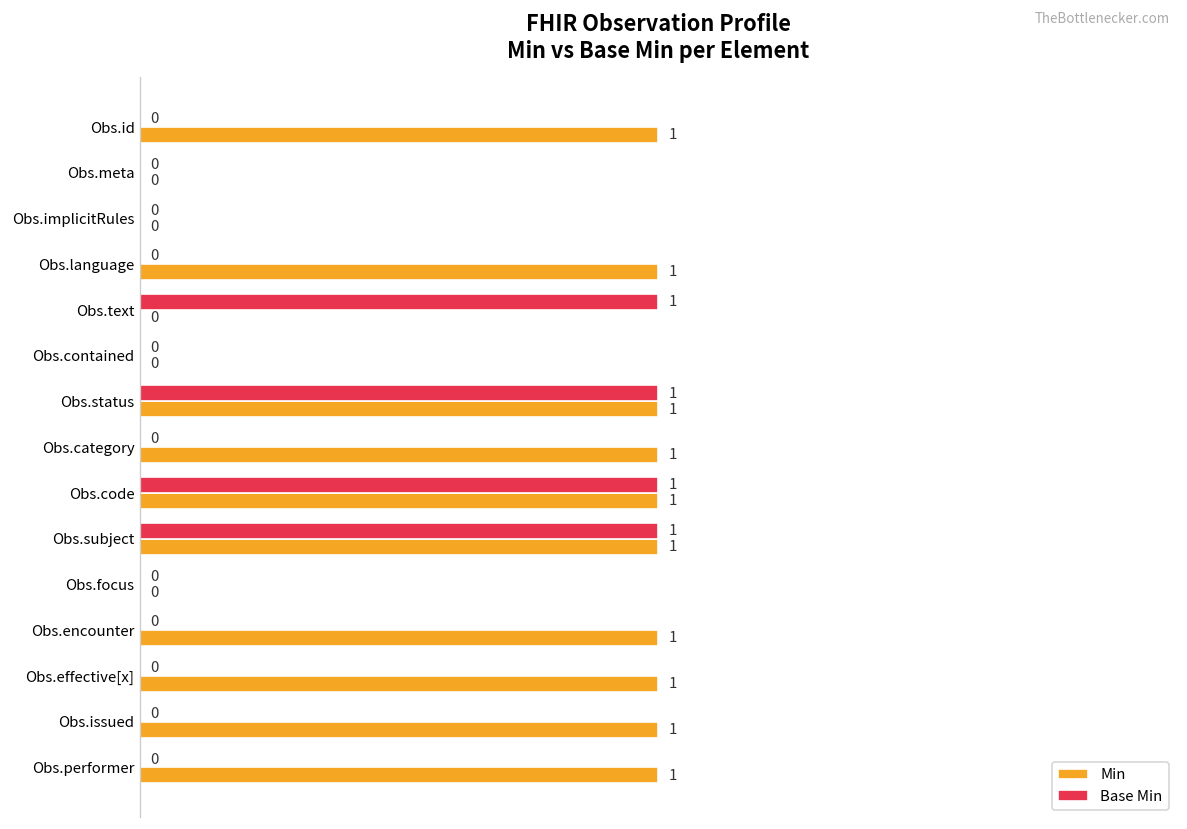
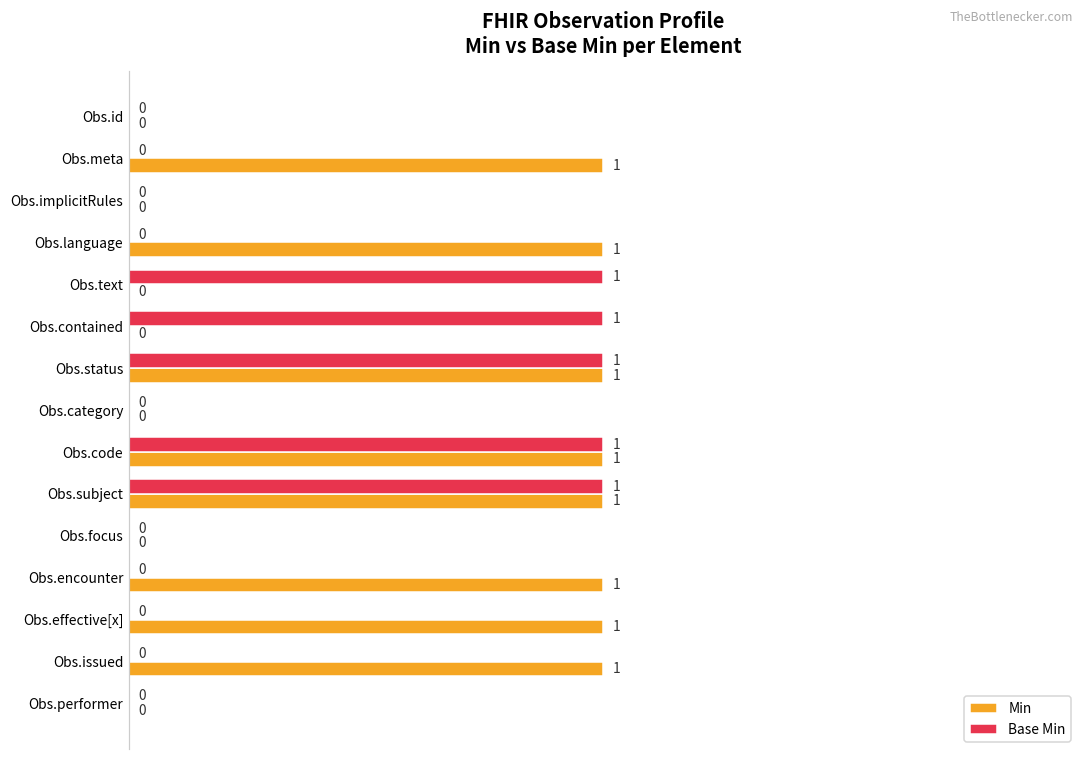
  {
    "Min": {
-     "Obs.id": 1,
-     "Obs.meta": 0,
+     "Obs.id": 0,
+     "Obs.meta": 1,
      "Obs.implicitRules": 0,
      "Obs.language": 1,
      "Obs.text": 0,
      "Obs.contained": 0,
      "Obs.status": 1,
-     "Obs.category": 1,
+     "Obs.category": 0,
      "Obs.code": 1,
      "Obs.subject": 1,
      "Obs.focus": 0,
      "Obs.encounter": 1,
      "Obs.effective[x]": 1,
      "Obs.issued": 1,
-     "Obs.performer": 1
+     "Obs.performer": 0
    },
    "Base Min": {
      "Obs.id": 0,
      "Obs.meta": 0,
      "Obs.implicitRules": 0,
      "Obs.language": 0,
      "Obs.text": 1,
-     "Obs.contained": 0,
+     "Obs.contained": 1,
      "Obs.status": 1,
      "Obs.category": 0,
      "Obs.code": 1,
      "Obs.subject": 1,
      "Obs.focus": 0,
      "Obs.encounter": 0,
      "Obs.effective[x]": 0,
      "Obs.issued": 0,
      "Obs.performer": 0
    }
  }
